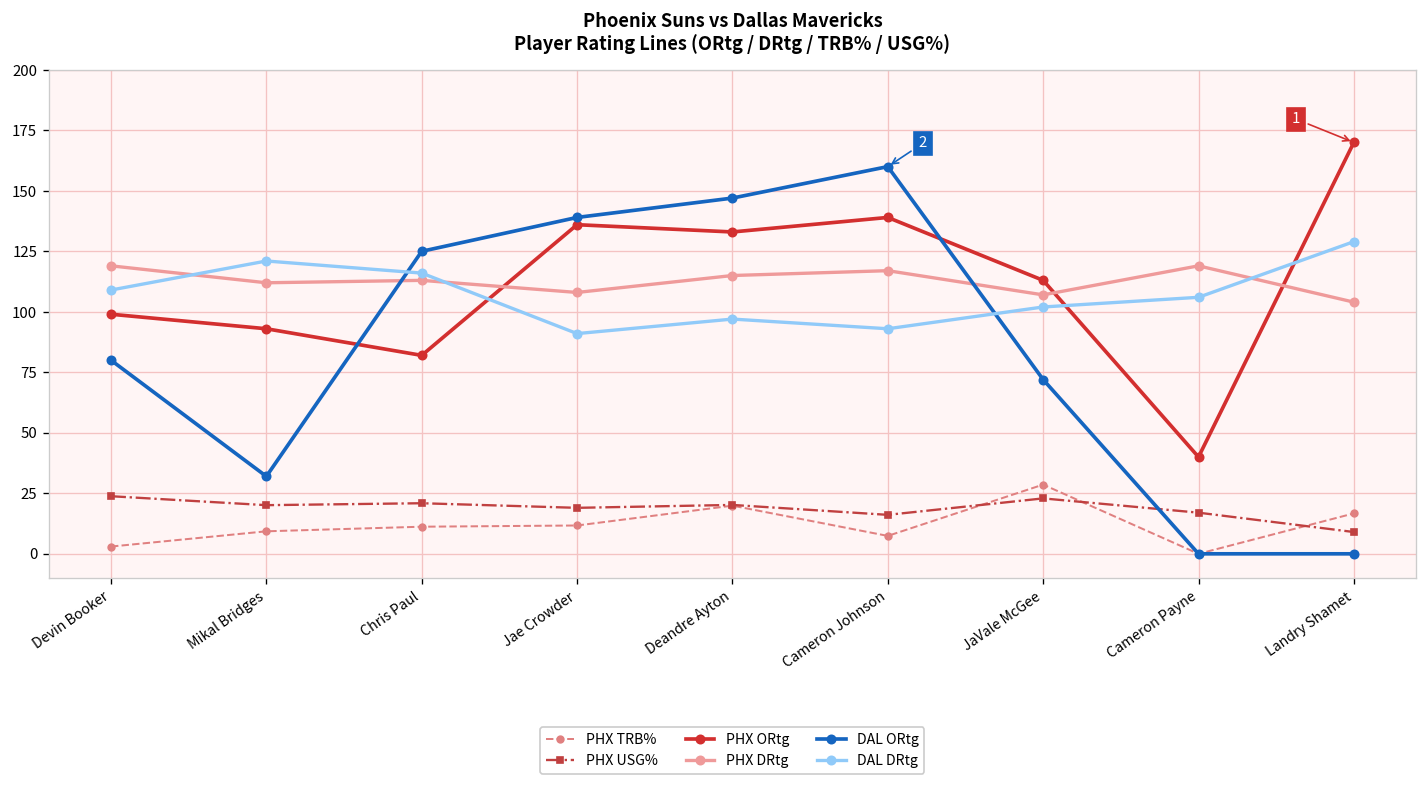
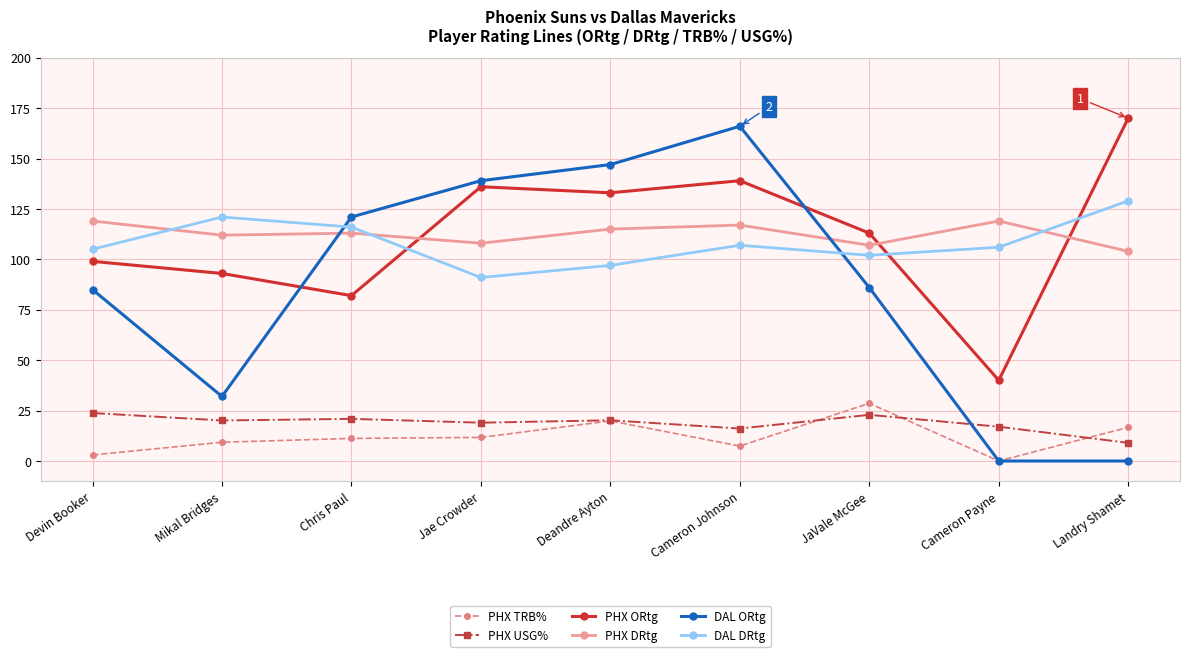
  {
    "DAL ORtg": {
-     "Devin Booker": 80,
+     "Devin Booker": 85,
      "Mikal Bridges": 32,
-     "Chris Paul": 125,
+     "Chris Paul": 121,
      "Jae Crowder": 139,
      "Deandre Ayton": 147,
-     "Cameron Johnson": 160,
-     "JaVale McGee": 72,
+     "Cameron Johnson": 166,
+     "JaVale McGee": 86,
      "Landry Shamet": 0
    },
    "DAL DRtg": {
-     "Devin Booker": 109,
+     "Devin Booker": 105,
      "Mikal Bridges": 121,
      "Chris Paul": 116,
      "Jae Crowder": 91,
      "Deandre Ayton": 97,
-     "Cameron Johnson": 93,
+     "Cameron Johnson": 107,
      "JaVale McGee": 102,
      "Cameron Payne": 106,
      "Landry Shamet": 129
    }
  }
